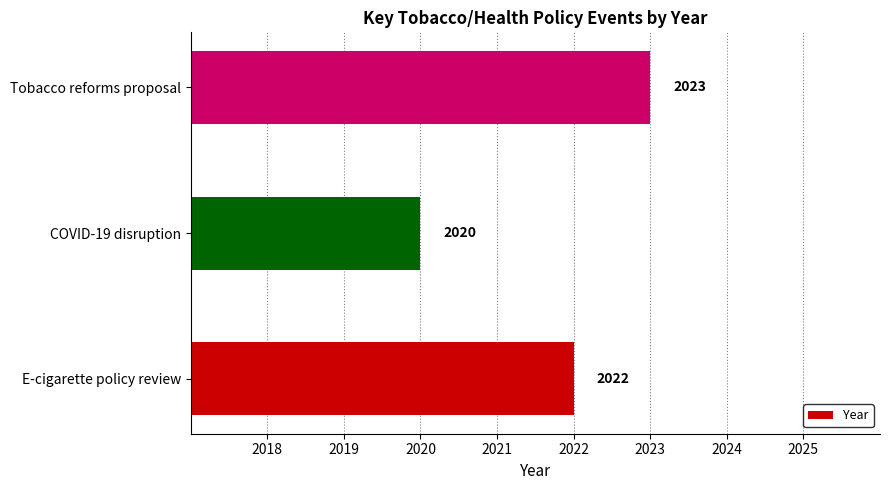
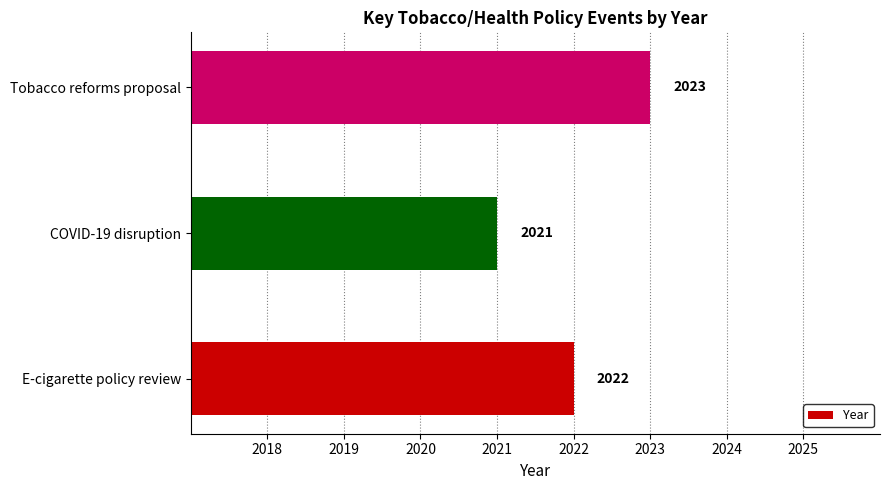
  {
    "Tobacco reforms proposal": 2023,
-   "COVID-19 disruption": 2020,
+   "COVID-19 disruption": 2021,
    "E-cigarette policy review": 2022
  }
